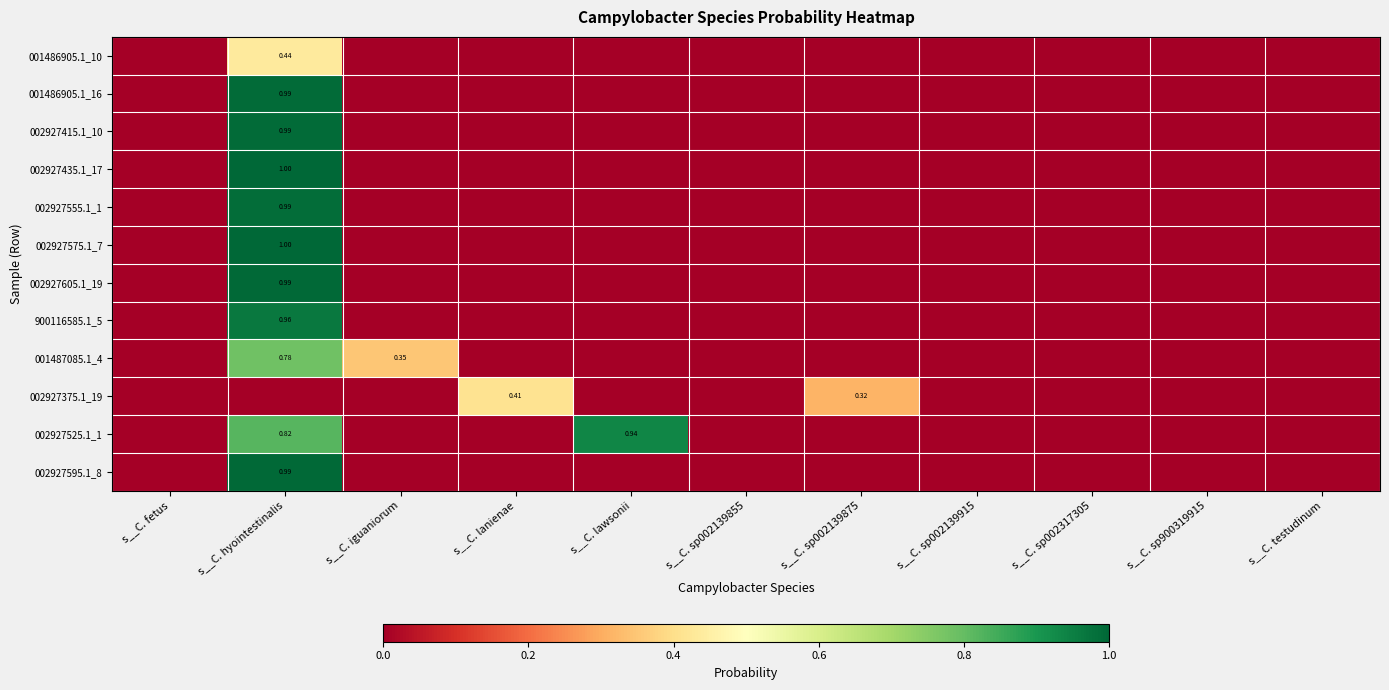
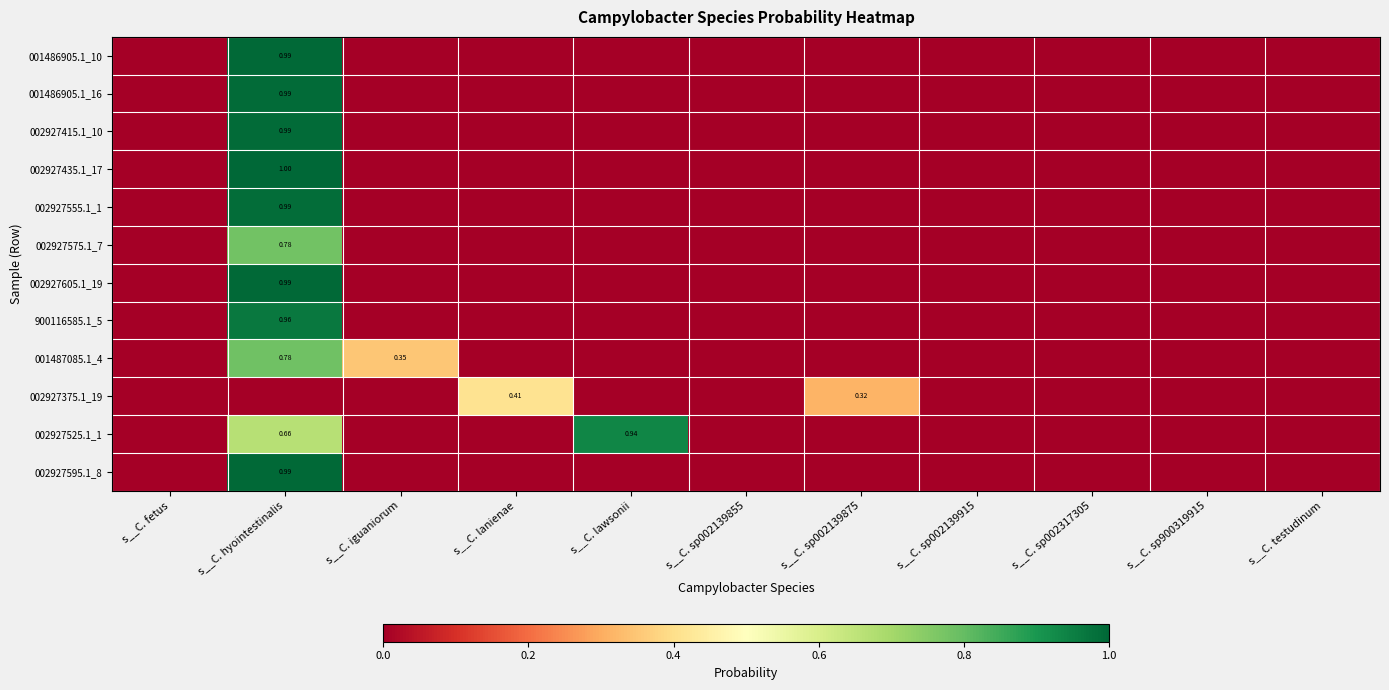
  {
    "001486905.1_10": {
-     "s__C. hyointestinalis": 0.44
+     "s__C. hyointestinalis": 0.99
    },
    "001486905.1_16": {
      "s__C. hyointestinalis": 0.99
    },
    "002927415.1_10": {
      "s__C. hyointestinalis": 0.99
    },
    "002927435.1_17": {
      "s__C. hyointestinalis": 1.00
    },
    "002927555.1_1": {
      "s__C. hyointestinalis": 0.99
    },
    "002927575.1_7": {
-     "s__C. hyointestinalis": 1.00
+     "s__C. hyointestinalis": 0.78
    },
    "002927605.1_19": {
      "s__C. hyointestinalis": 0.99
    },
    "900116585.1_5": {
      "s__C. hyointestinalis": 0.96
    },
    "001487085.1_4": {
      "s__C. hyointestinalis": 0.78,
      "s__C. iguaniorum": 0.35
    },
    "002927375.1_19": {
      "s__C. lanienae": 0.41,
      "s__C. sp002139875": 0.32
    },
    "002927525.1_1": {
-     "s__C. hyointestinalis": 0.82,
+     "s__C. hyointestinalis": 0.66,
      "s__C. lawsonii": 0.94
    },
    "002927595.1_8": {
      "s__C. hyointestinalis": 0.99
    }
  }
